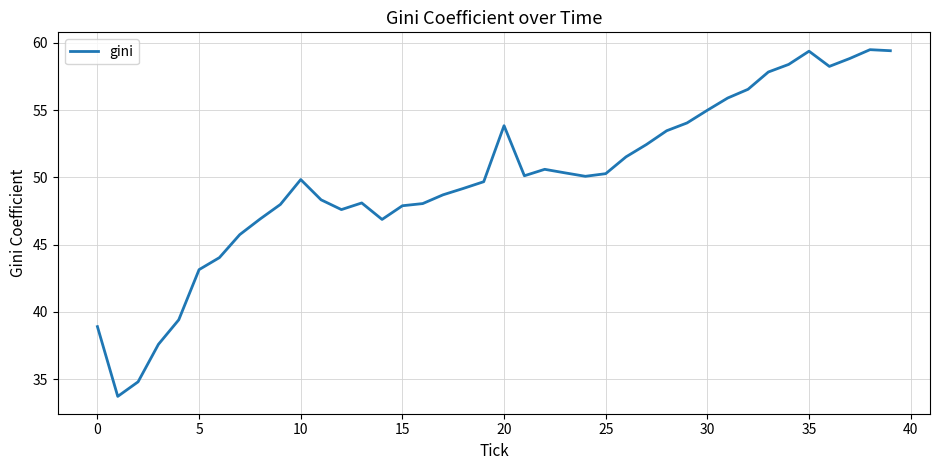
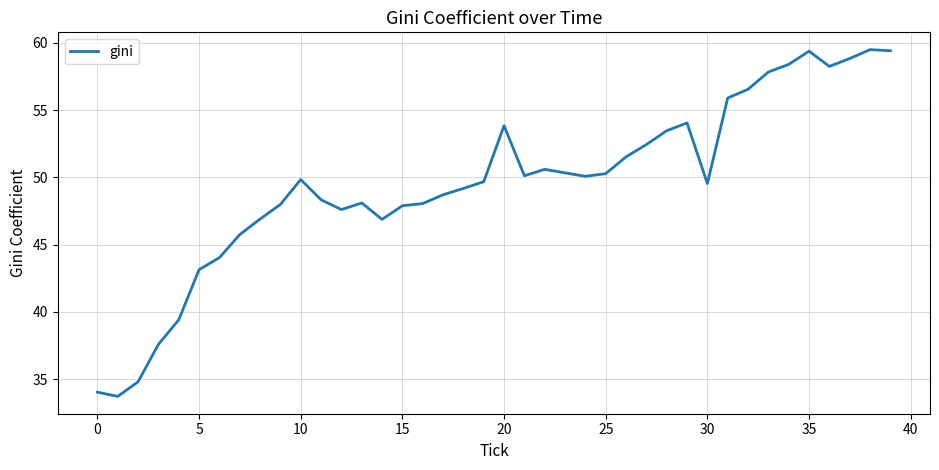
  {
-   "0": 38.9,
+   "0": 34.0,
    "5": 43.1,
    "10": 49.8,
    "15": 47.9,
    "20": 53.8,
    "25": 50.3,
-   "30": 55.0,
+   "30": 49.5,
    "35": 59.4
  }
